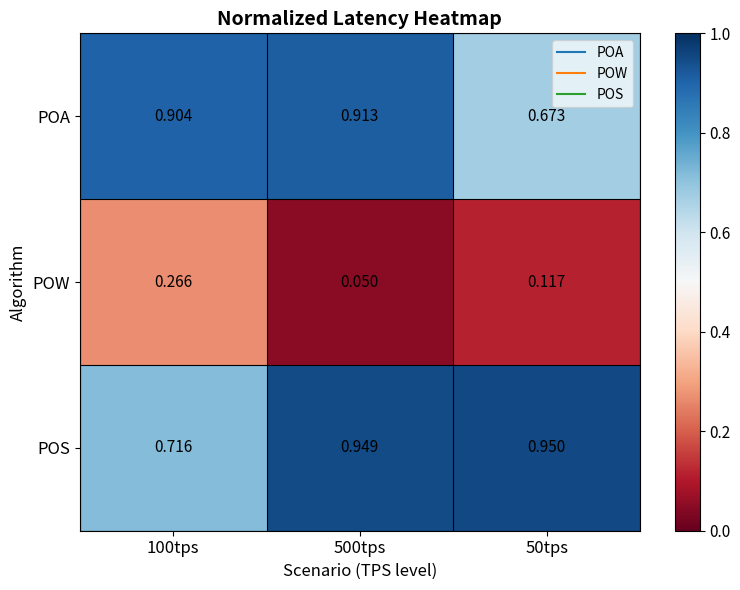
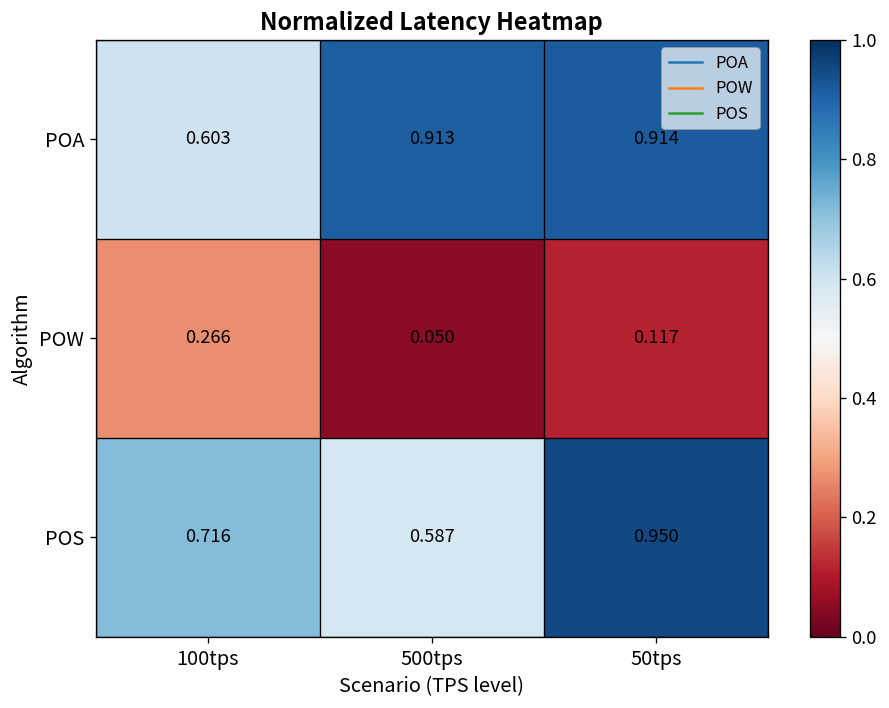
  {
    "POA": {
-     "100tps": 0.904,
+     "100tps": 0.603,
      "500tps": 0.913,
-     "50tps": 0.673
+     "50tps": 0.914
    },
    "POW": {
      "100tps": 0.266,
      "500tps": 0.050,
      "50tps": 0.117
    },
    "POS": {
      "100tps": 0.716,
-     "500tps": 0.949,
+     "500tps": 0.587,
      "50tps": 0.950
    }
  }
